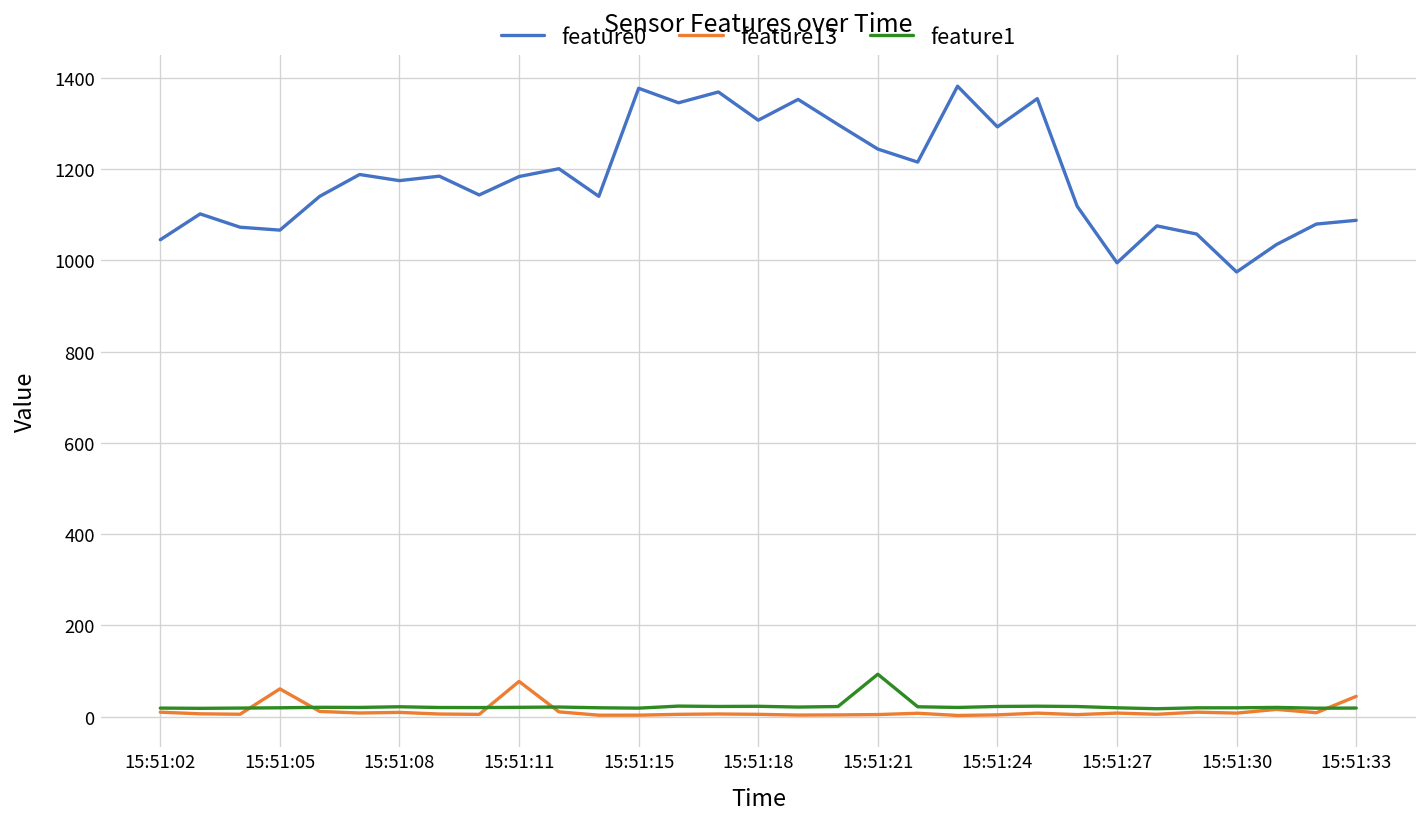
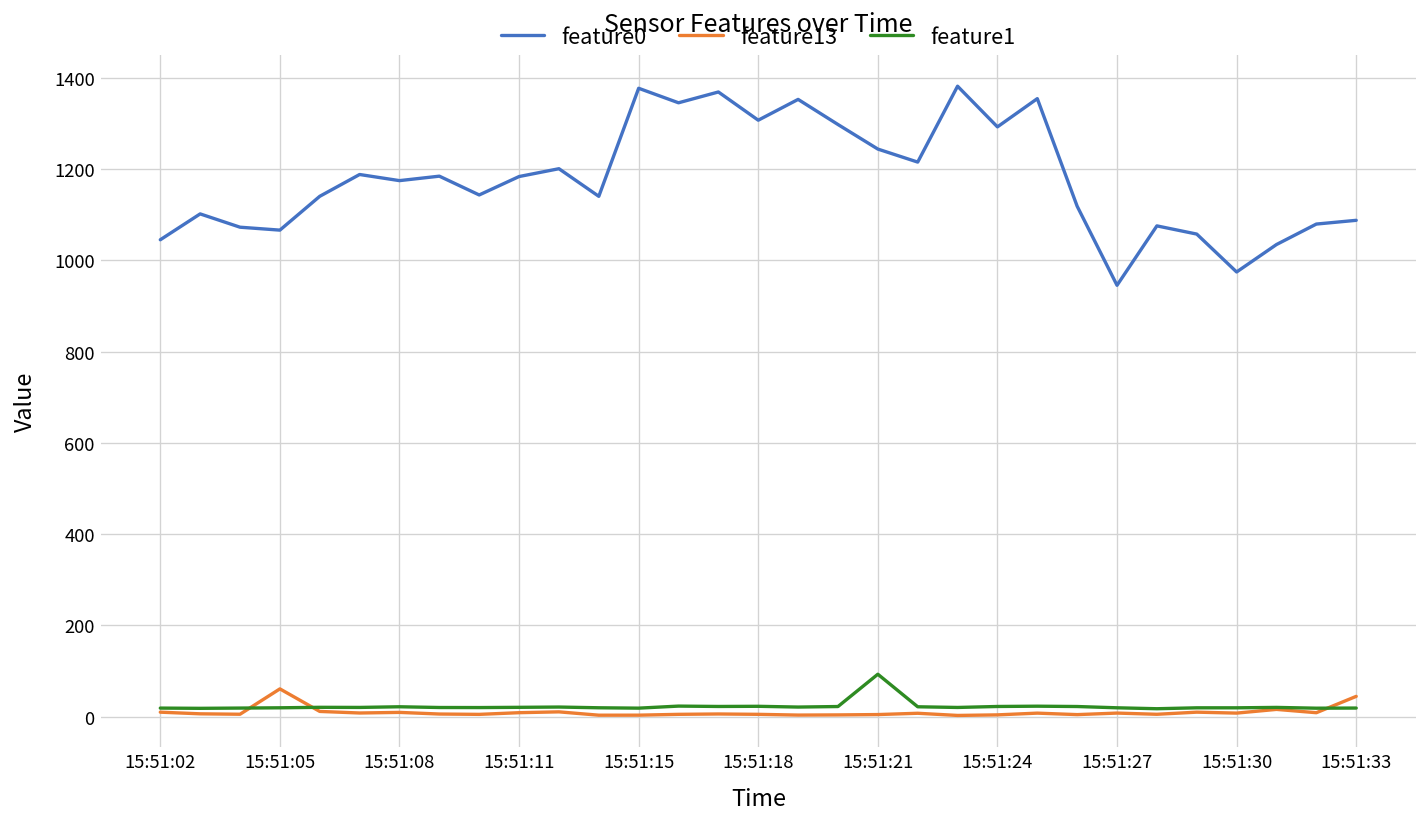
  {
    "feature0": {
      "15:51:02": 1050,
      "15:51:05": 1070,
      "15:51:08": 1170,
      "15:51:11": 1180,
      "15:51:15": 1380,
      "15:51:18": 1310,
      "15:51:21": 1240,
      "15:51:24": 1290,
-     "15:51:27": 990,
+     "15:51:27": 950,
      "15:51:30": 970,
      "15:51:33": 1090
    },
    "feature13": {
      "15:51:02": 10,
      "15:51:05": 60,
      "15:51:08": 10,
-     "15:51:11": 80,
+     "15:51:11": 10,
      "15:51:15": 0,
      "15:51:18": 10,
      "15:51:21": 0,
      "15:51:24": 0,
      "15:51:27": 10,
      "15:51:30": 10,
      "15:51:33": 40
    },
    "feature1": {
      "15:51:02": 20,
      "15:51:05": 20,
      "15:51:08": 20,
      "15:51:11": 20,
      "15:51:15": 20,
      "15:51:18": 20,
      "15:51:21": 90,
      "15:51:24": 20,
      "15:51:27": 20,
      "15:51:30": 20,
      "15:51:33": 20
    }
  }
